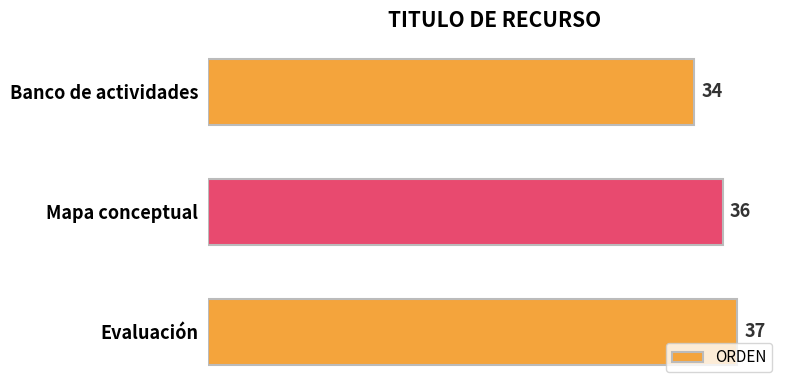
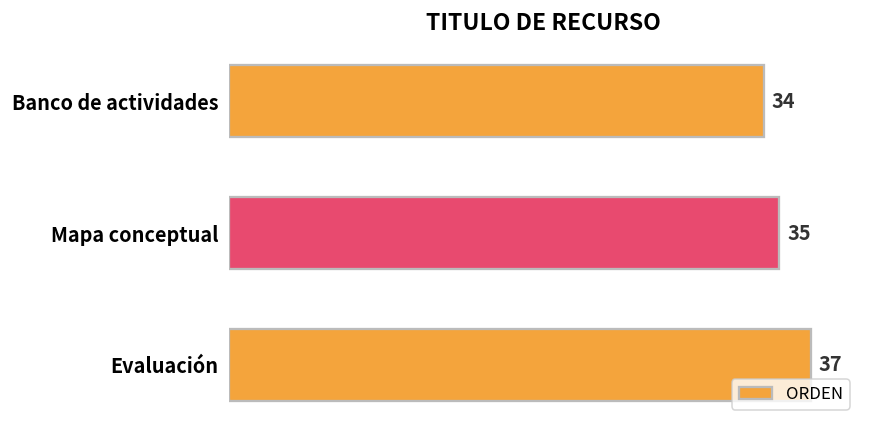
  {
    "Banco de actividades": 34,
-   "Mapa conceptual": 36,
+   "Mapa conceptual": 35,
    "Evaluación": 37
  }
